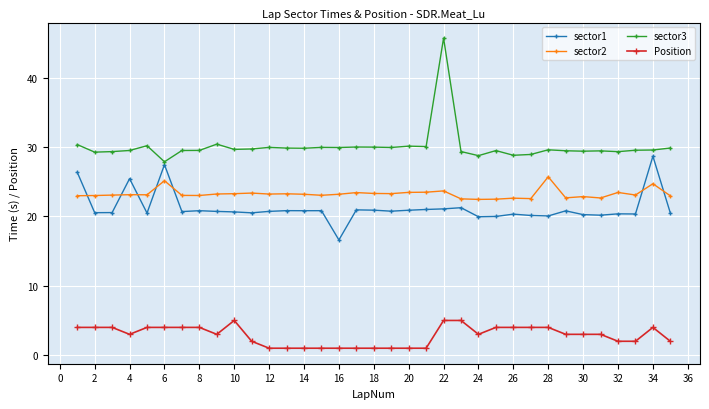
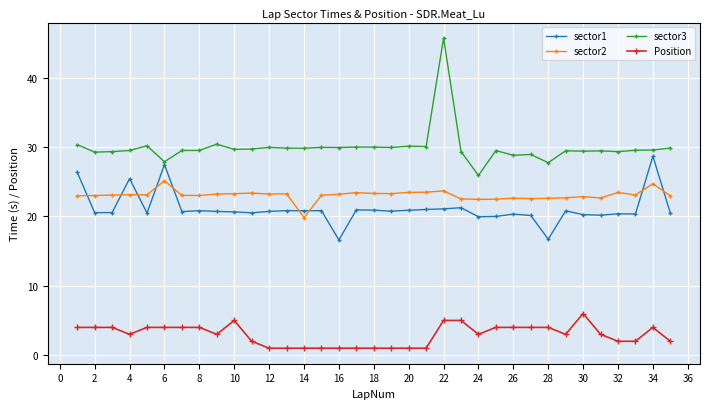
  {
    "sector1": {
      "2": 21,
      "4": 25,
      "6": 27,
      "8": 21,
      "10": 21,
      "12": 21,
      "14": 21,
      "16": 17,
      "18": 21,
      "20": 21,
      "22": 21,
      "24": 20,
      "26": 20,
-     "28": 20,
+     "28": 17,
      "30": 20,
      "32": 20,
      "34": 29
    },
    "sector2": {
      "2": 23,
      "4": 23,
      "6": 25,
      "8": 23,
      "10": 23,
      "12": 23,
-     "14": 23,
+     "14": 20,
      "16": 23,
      "18": 23,
      "20": 23,
      "22": 24,
      "24": 22,
      "26": 23,
-     "28": 26,
+     "28": 23,
      "30": 23,
      "32": 23,
      "34": 25
    },
    "sector3": {
      "2": 29,
      "4": 29,
      "6": 28,
      "8": 29,
      "10": 30,
      "12": 30,
      "14": 30,
      "16": 30,
      "18": 30,
      "20": 30,
      "22": 46,
-     "24": 29,
+     "24": 26,
      "26": 29,
-     "28": 30,
+     "28": 28,
      "30": 29,
      "32": 29,
      "34": 30
    },
    "Position": {
      "2": 4,
      "4": 3,
      "6": 4,
      "8": 4,
      "10": 5,
      "12": 1,
      "14": 1,
      "16": 1,
      "18": 1,
      "20": 1,
      "22": 5,
      "24": 3,
      "26": 4,
      "28": 4,
-     "30": 3,
+     "30": 6,
      "32": 2,
      "34": 4
    }
  }
